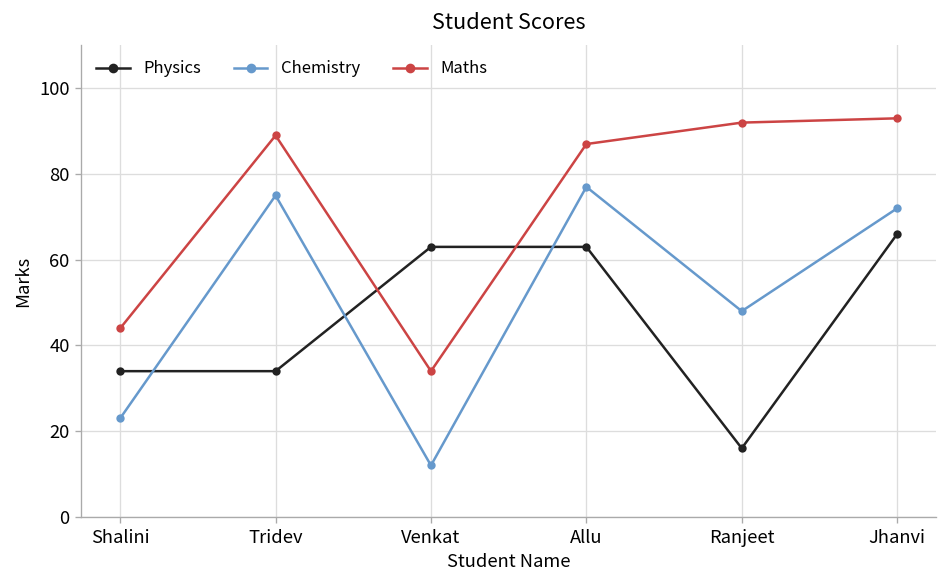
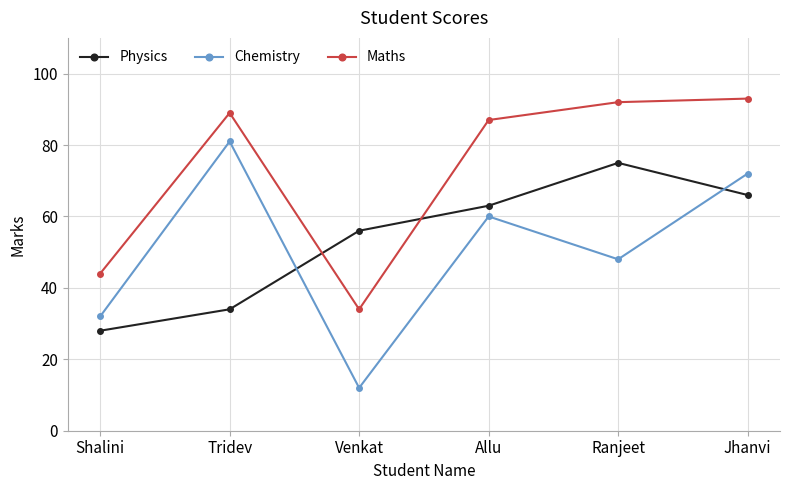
  {
    "Physics": {
-     "Shalini": 34,
+     "Shalini": 28,
      "Tridev": 34,
-     "Venkat": 63,
+     "Venkat": 56,
      "Allu": 63,
-     "Ranjeet": 16,
+     "Ranjeet": 75,
      "Jhanvi": 66
    },
    "Chemistry": {
-     "Shalini": 23,
-     "Tridev": 75,
+     "Shalini": 32,
+     "Tridev": 81,
      "Venkat": 12,
-     "Allu": 77,
+     "Allu": 60,
      "Ranjeet": 48,
      "Jhanvi": 72
    },
    "Maths": {
      "Shalini": 44,
      "Tridev": 89,
      "Venkat": 34,
      "Allu": 87,
      "Ranjeet": 92,
      "Jhanvi": 93
    }
  }
